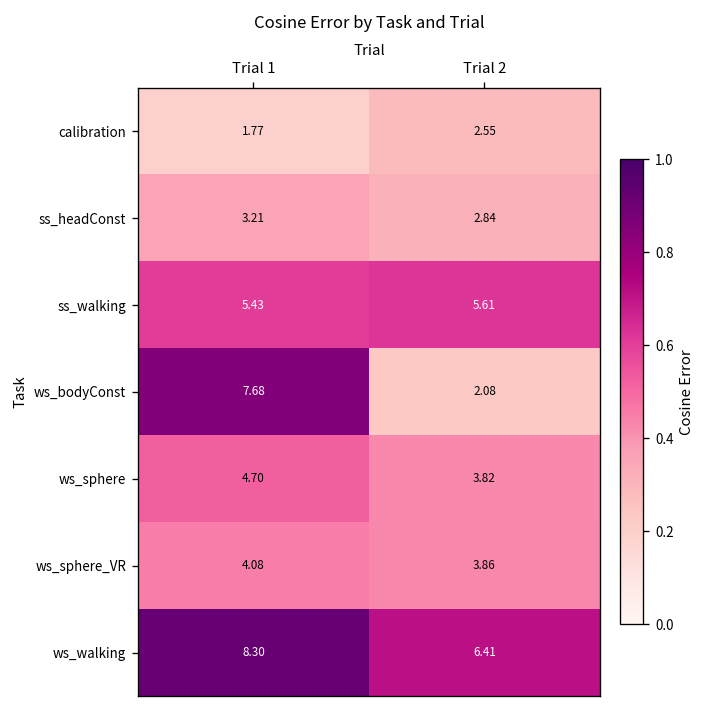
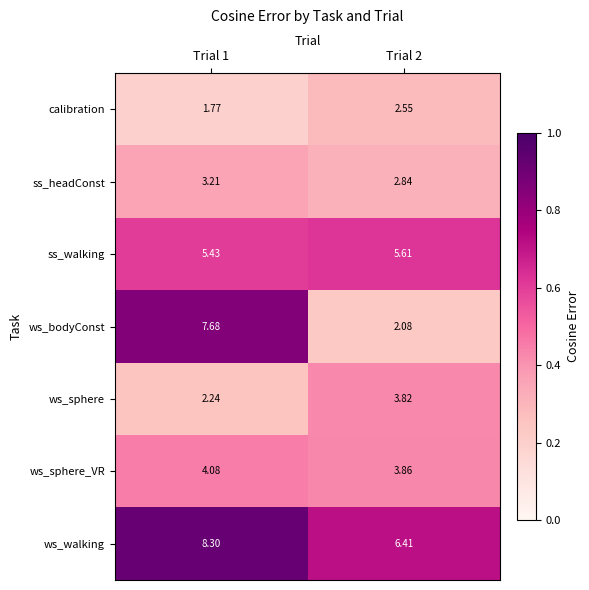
  {
    "calibration": {
      "Trial 1": 1.77,
      "Trial 2": 2.55
    },
    "ss_headConst": {
      "Trial 1": 3.21,
      "Trial 2": 2.84
    },
    "ss_walking": {
      "Trial 1": 5.43,
      "Trial 2": 5.61
    },
    "ws_bodyConst": {
      "Trial 1": 7.68,
      "Trial 2": 2.08
    },
    "ws_sphere": {
-     "Trial 1": 4.70,
+     "Trial 1": 2.24,
      "Trial 2": 3.82
    },
    "ws_sphere_VR": {
      "Trial 1": 4.08,
      "Trial 2": 3.86
    },
    "ws_walking": {
      "Trial 1": 8.30,
      "Trial 2": 6.41
    }
  }
